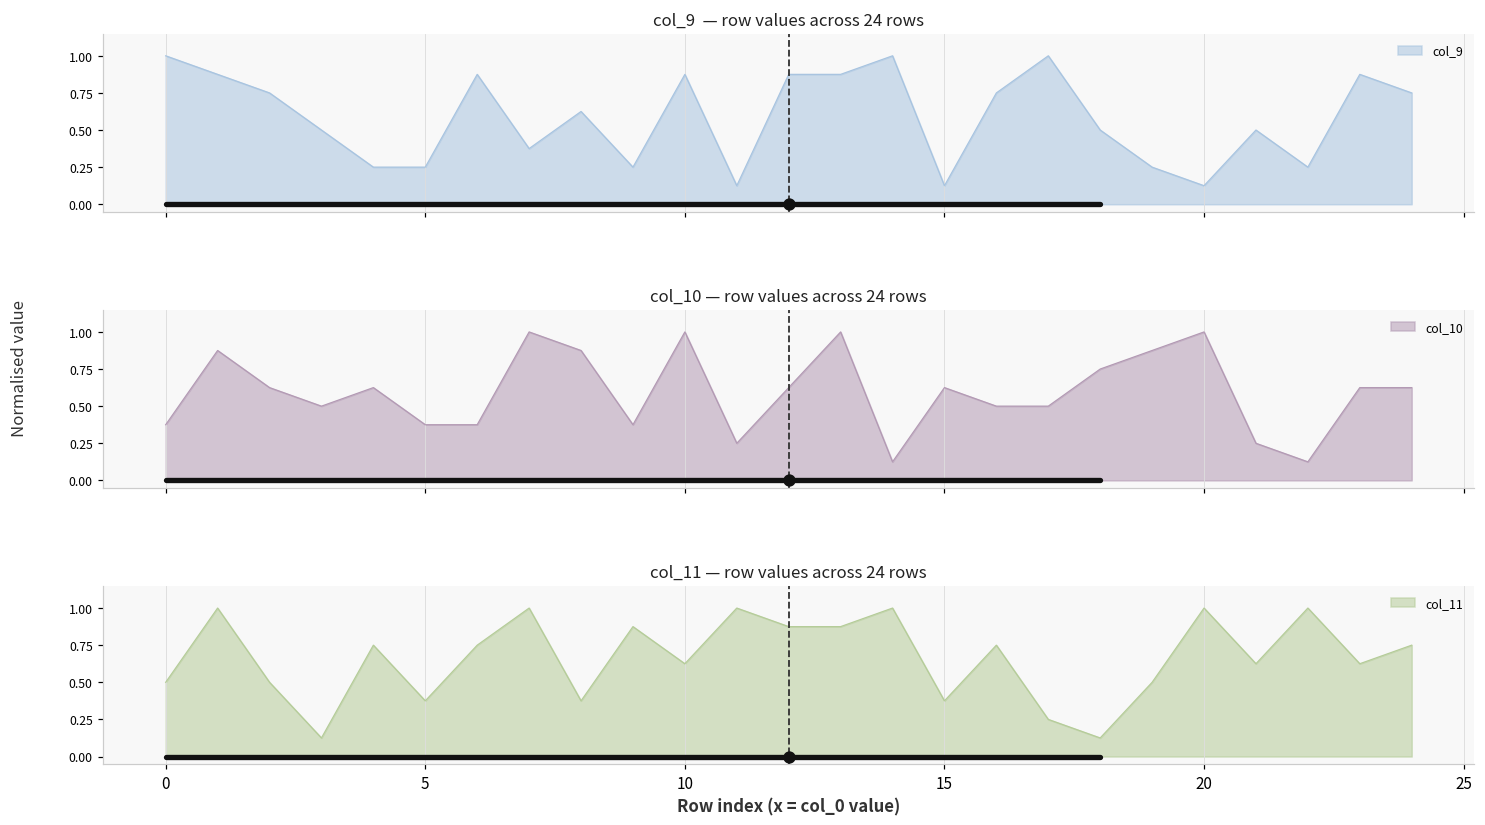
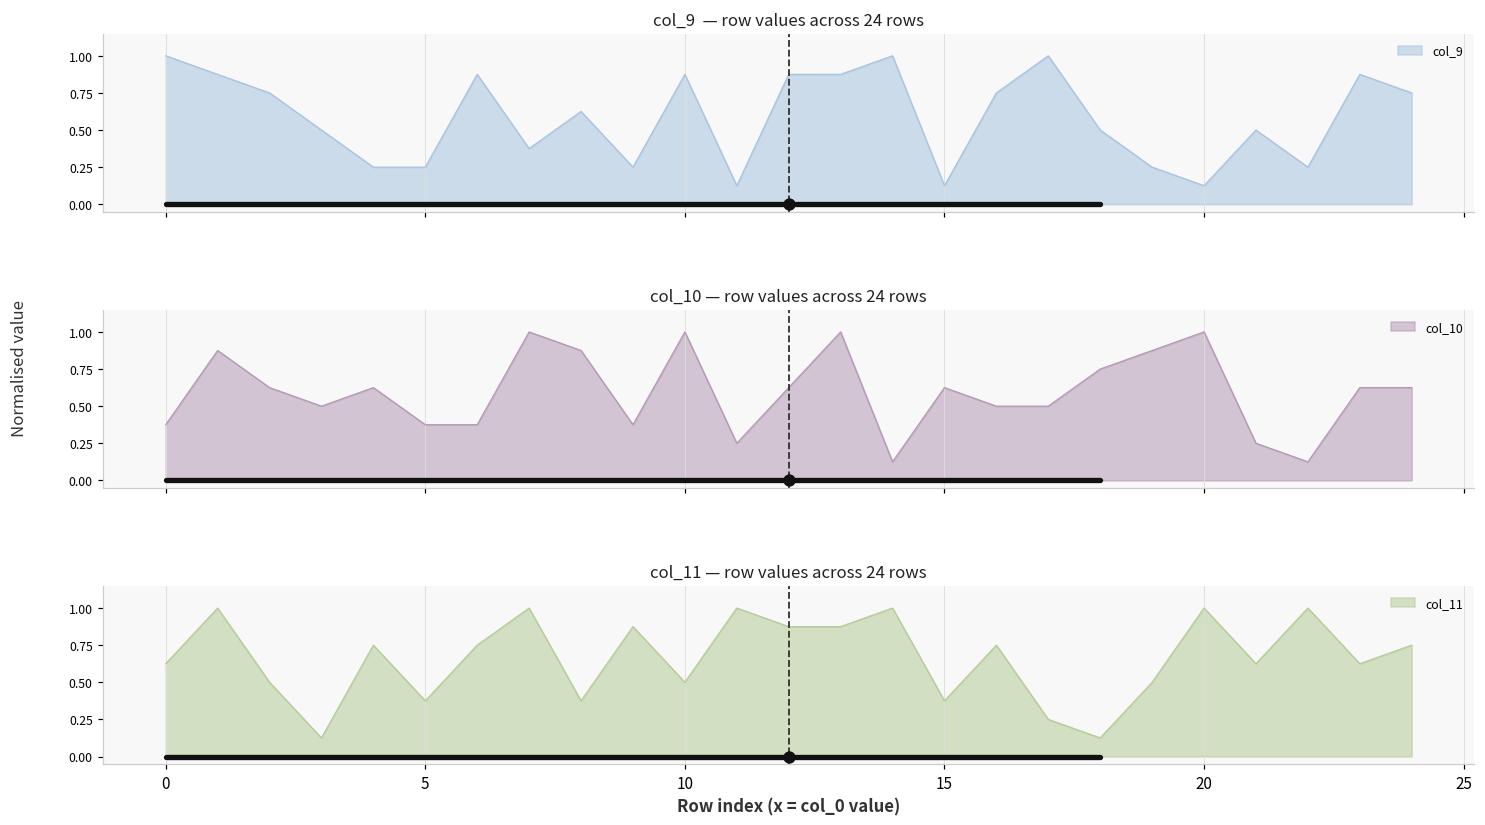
  {
    "col_11 — row values across 24 rows": {
      "col_11": {
-       "0": 0.50,
+       "0": 0.63,
        "5": 0.38,
-       "10": 0.63,
+       "10": 0.50,
        "15": 0.38,
        "20": 1.00
      }
    }
  }
